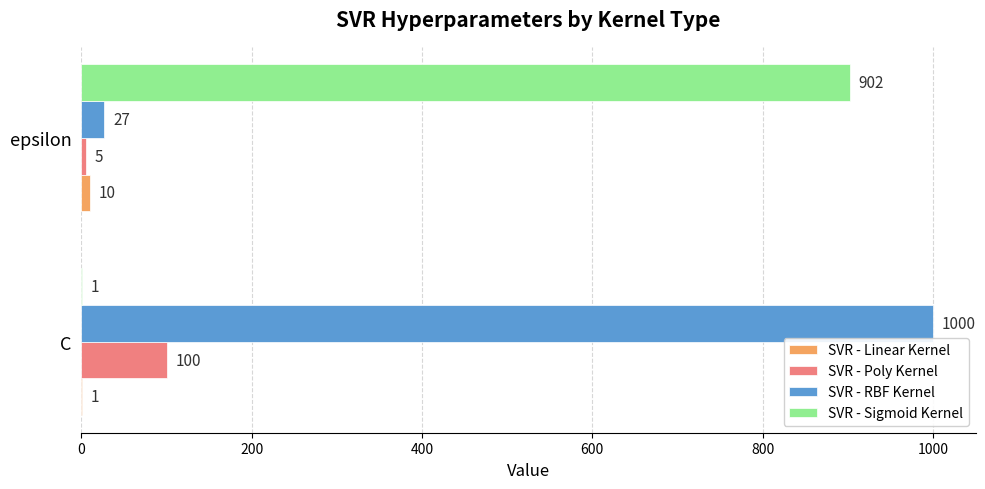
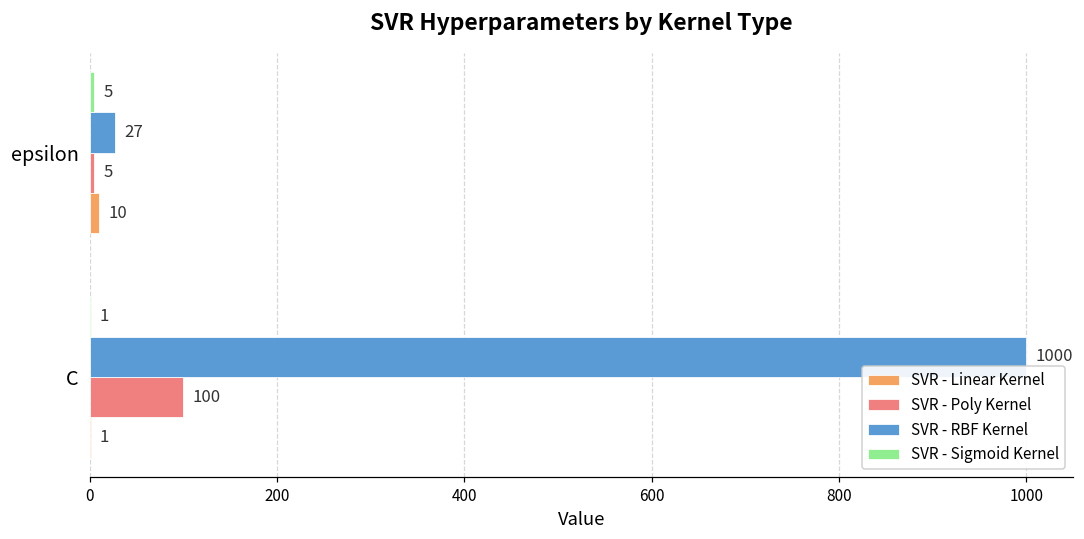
  {
    "SVR - RBF Kernel": {
      "epsilon": 27,
      "C": 1000
    },
    "SVR - Sigmoid Kernel": {
-     "epsilon": 902,
+     "epsilon": 5,
      "C": 1
    }
  }
